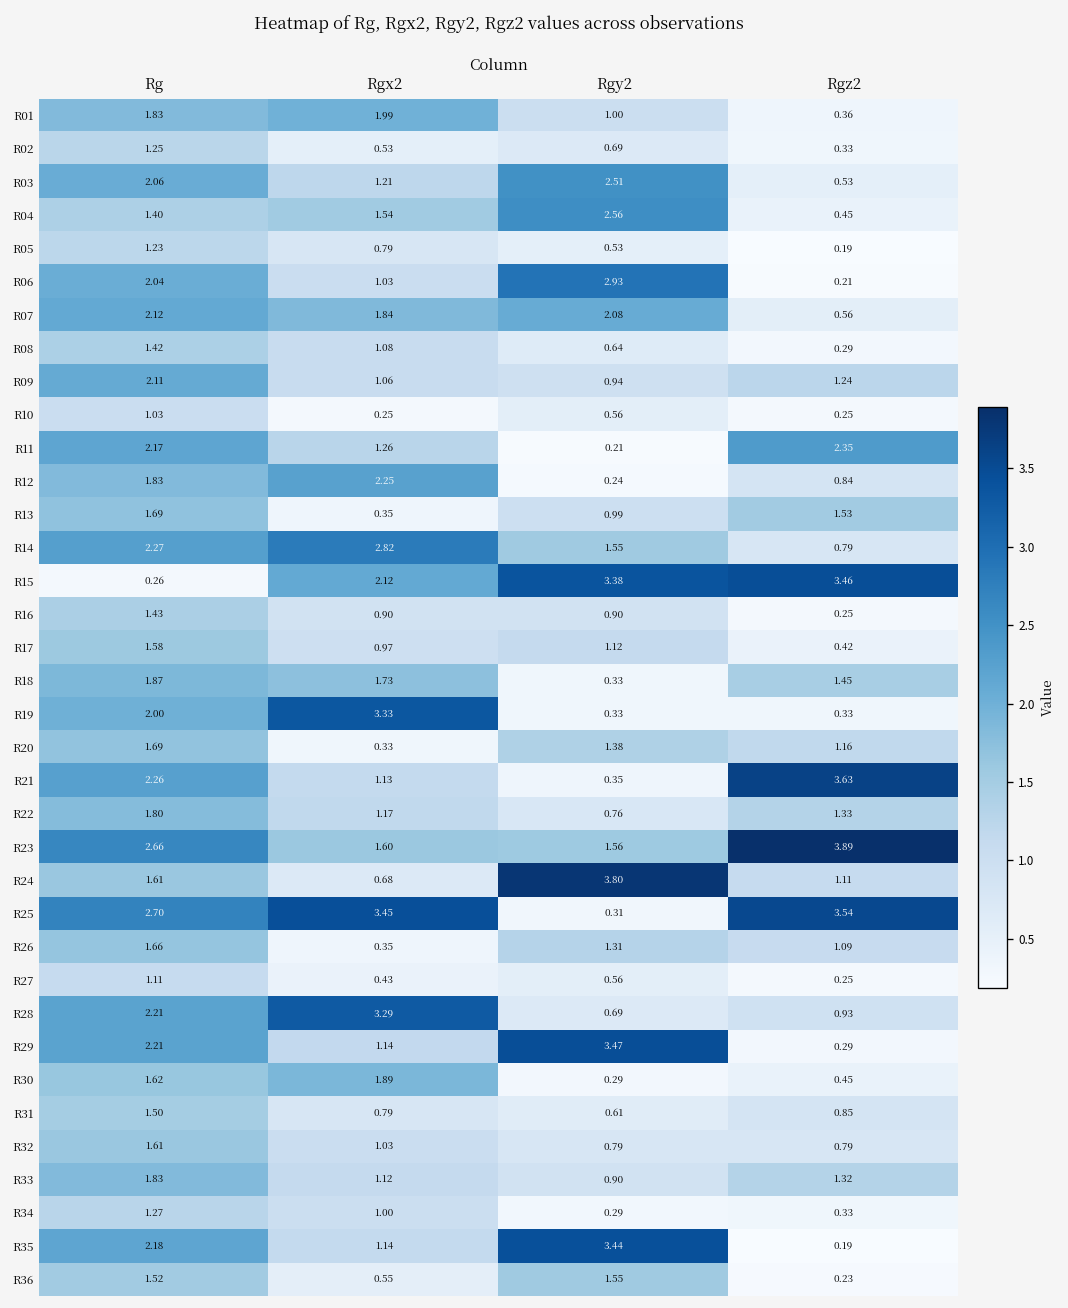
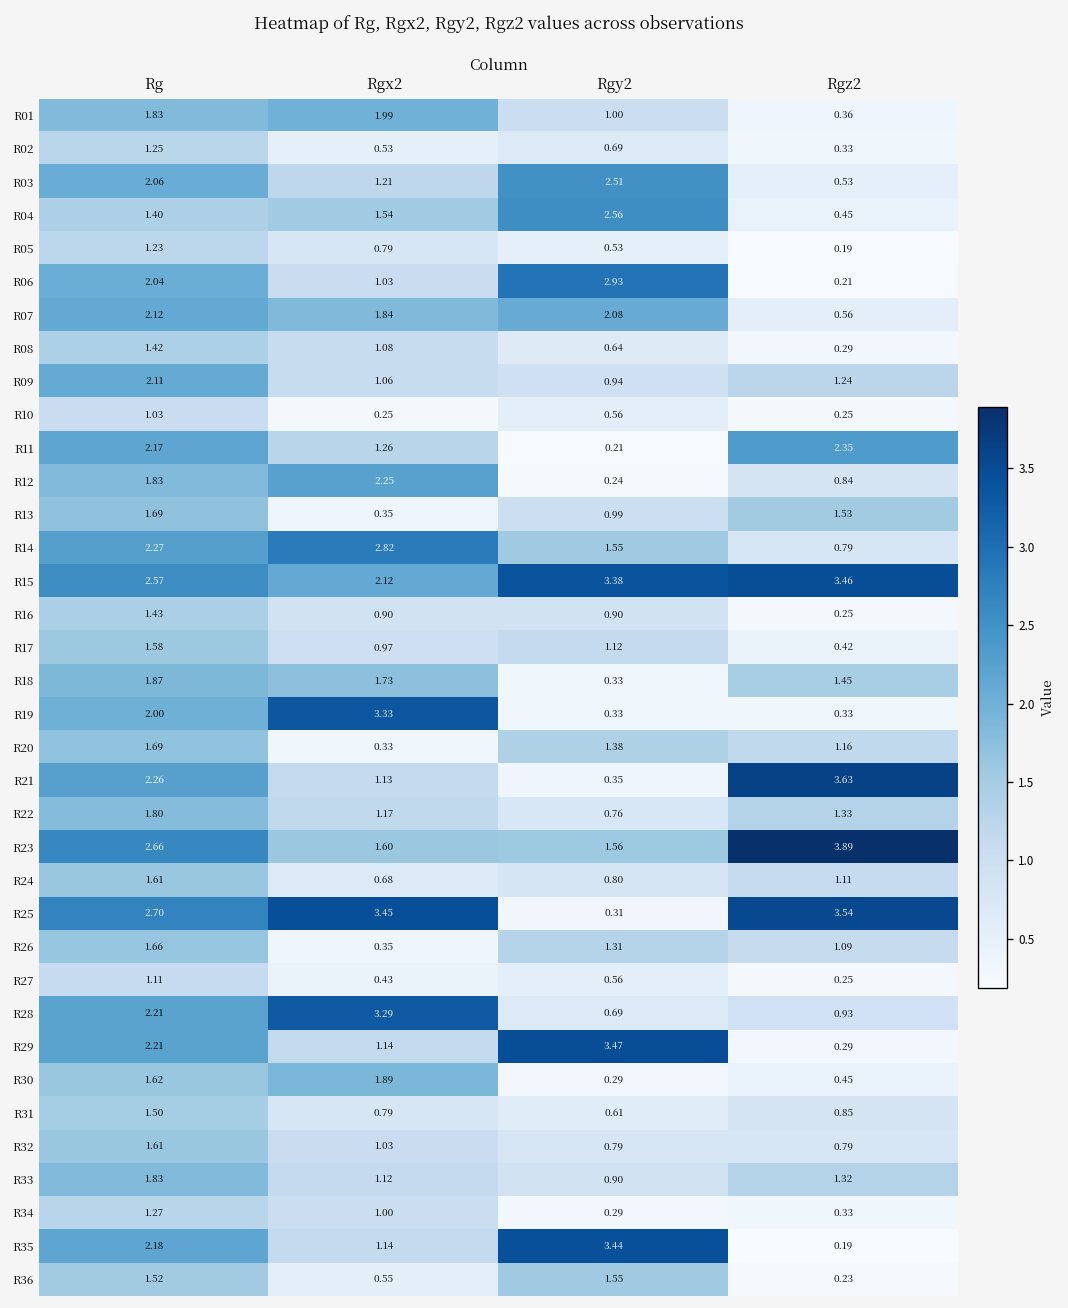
  {
    "R01": {
      "Rg": 1.83,
      "Rgx2": 1.99,
      "Rgy2": 1.00,
      "Rgz2": 0.36
    },
    "R02": {
      "Rg": 1.25,
      "Rgx2": 0.53,
      "Rgy2": 0.69,
      "Rgz2": 0.33
    },
    "R03": {
      "Rg": 2.06,
      "Rgx2": 1.21,
      "Rgy2": 2.51,
      "Rgz2": 0.53
    },
    "R04": {
      "Rg": 1.40,
      "Rgx2": 1.54,
      "Rgy2": 2.56,
      "Rgz2": 0.45
    },
    "R05": {
      "Rg": 1.23,
      "Rgx2": 0.79,
      "Rgy2": 0.53,
      "Rgz2": 0.19
    },
    "R06": {
      "Rg": 2.04,
      "Rgx2": 1.03,
      "Rgy2": 2.93,
      "Rgz2": 0.21
    },
    "R07": {
      "Rg": 2.12,
      "Rgx2": 1.84,
      "Rgy2": 2.08,
      "Rgz2": 0.56
    },
    "R08": {
      "Rg": 1.42,
      "Rgx2": 1.08,
      "Rgy2": 0.64,
      "Rgz2": 0.29
    },
    "R09": {
      "Rg": 2.11,
      "Rgx2": 1.06,
      "Rgy2": 0.94,
      "Rgz2": 1.24
    },
    "R10": {
      "Rg": 1.03,
      "Rgx2": 0.25,
      "Rgy2": 0.56,
      "Rgz2": 0.25
    },
    "R11": {
      "Rg": 2.17,
      "Rgx2": 1.26,
      "Rgy2": 0.21,
      "Rgz2": 2.35
    },
    "R12": {
      "Rg": 1.83,
      "Rgx2": 2.25,
      "Rgy2": 0.24,
      "Rgz2": 0.84
    },
    "R13": {
      "Rg": 1.69,
      "Rgx2": 0.35,
      "Rgy2": 0.99,
      "Rgz2": 1.53
    },
    "R14": {
      "Rg": 2.27,
      "Rgx2": 2.82,
      "Rgy2": 1.55,
      "Rgz2": 0.79
    },
    "R15": {
-     "Rg": 0.26,
+     "Rg": 2.57,
      "Rgx2": 2.12,
      "Rgy2": 3.38,
      "Rgz2": 3.46
    },
    "R16": {
      "Rg": 1.43,
      "Rgx2": 0.90,
      "Rgy2": 0.90,
      "Rgz2": 0.25
    },
    "R17": {
      "Rg": 1.58,
      "Rgx2": 0.97,
      "Rgy2": 1.12,
      "Rgz2": 0.42
    },
    "R18": {
      "Rg": 1.87,
      "Rgx2": 1.73,
      "Rgy2": 0.33,
      "Rgz2": 1.45
    },
    "R19": {
      "Rg": 2.00,
      "Rgx2": 3.33,
      "Rgy2": 0.33,
      "Rgz2": 0.33
    },
    "R20": {
      "Rg": 1.69,
      "Rgx2": 0.33,
      "Rgy2": 1.38,
      "Rgz2": 1.16
    },
    "R21": {
      "Rg": 2.26,
      "Rgx2": 1.13,
      "Rgy2": 0.35,
      "Rgz2": 3.63
    },
    "R22": {
      "Rg": 1.80,
      "Rgx2": 1.17,
      "Rgy2": 0.76,
      "Rgz2": 1.33
    },
    "R23": {
      "Rg": 2.66,
      "Rgx2": 1.60,
      "Rgy2": 1.56,
      "Rgz2": 3.89
    },
    "R24": {
      "Rg": 1.61,
      "Rgx2": 0.68,
-     "Rgy2": 3.80,
+     "Rgy2": 0.80,
      "Rgz2": 1.11
    },
    "R25": {
      "Rg": 2.70,
      "Rgx2": 3.45,
      "Rgy2": 0.31,
      "Rgz2": 3.54
    },
    "R26": {
      "Rg": 1.66,
      "Rgx2": 0.35,
      "Rgy2": 1.31,
      "Rgz2": 1.09
    },
    "R27": {
      "Rg": 1.11,
      "Rgx2": 0.43,
      "Rgy2": 0.56,
      "Rgz2": 0.25
    },
    "R28": {
      "Rg": 2.21,
      "Rgx2": 3.29,
      "Rgy2": 0.69,
      "Rgz2": 0.93
    },
    "R29": {
      "Rg": 2.21,
      "Rgx2": 1.14,
      "Rgy2": 3.47,
      "Rgz2": 0.29
    },
    "R30": {
      "Rg": 1.62,
      "Rgx2": 1.89,
      "Rgy2": 0.29,
      "Rgz2": 0.45
    },
    "R31": {
      "Rg": 1.50,
      "Rgx2": 0.79,
      "Rgy2": 0.61,
      "Rgz2": 0.85
    },
    "R32": {
      "Rg": 1.61,
      "Rgx2": 1.03,
      "Rgy2": 0.79,
      "Rgz2": 0.79
    },
    "R33": {
      "Rg": 1.83,
      "Rgx2": 1.12,
      "Rgy2": 0.90,
      "Rgz2": 1.32
    },
    "R34": {
      "Rg": 1.27,
      "Rgx2": 1.00,
      "Rgy2": 0.29,
      "Rgz2": 0.33
    },
    "R35": {
      "Rg": 2.18,
      "Rgx2": 1.14,
      "Rgy2": 3.44,
      "Rgz2": 0.19
    },
    "R36": {
      "Rg": 1.52,
      "Rgx2": 0.55,
      "Rgy2": 1.55,
      "Rgz2": 0.23
    }
  }
